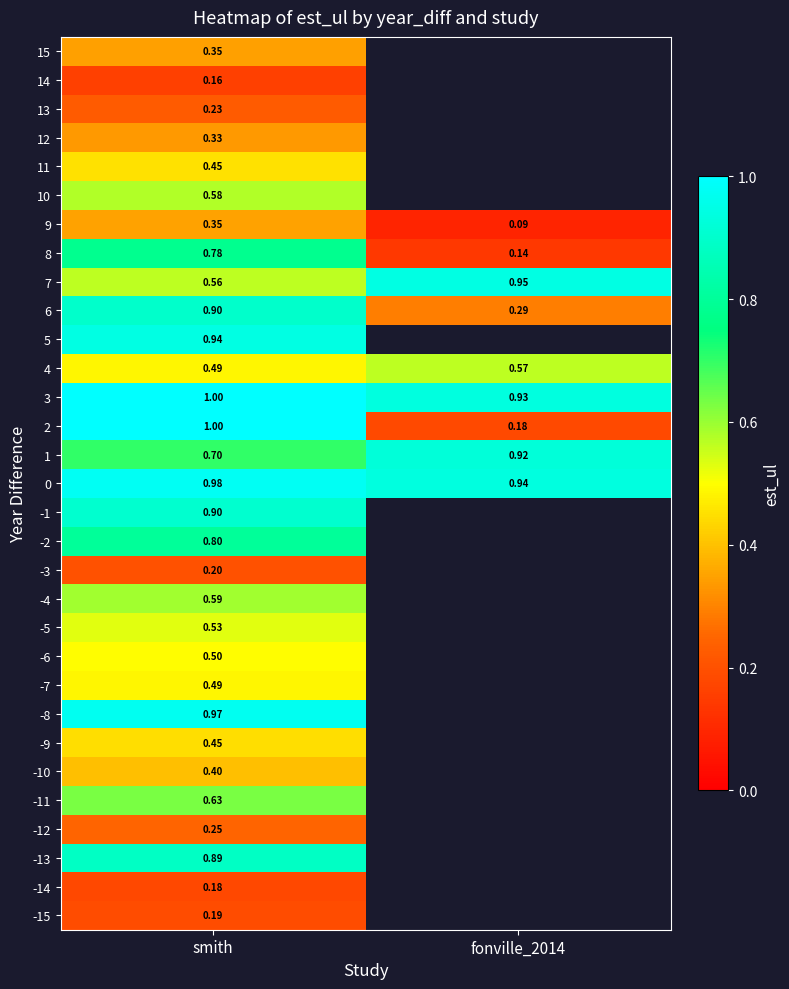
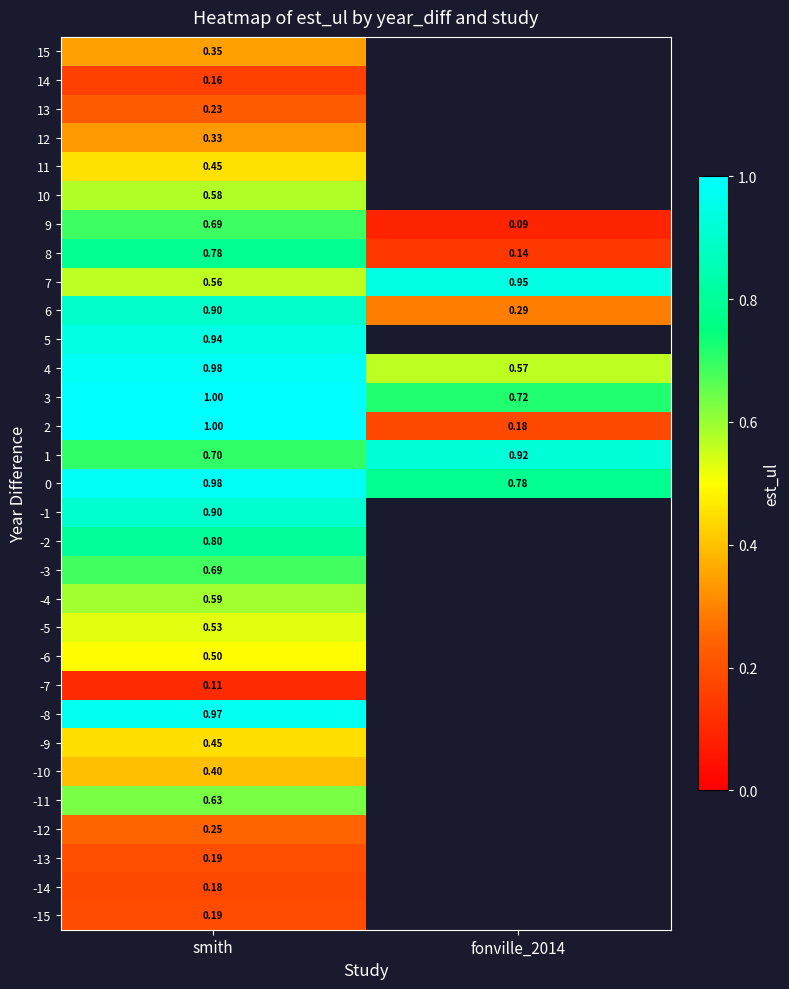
  {
    "15": {
      "smith": 0.35
    },
    "14": {
      "smith": 0.16
    },
    "13": {
      "smith": 0.23
    },
    "12": {
      "smith": 0.33
    },
    "11": {
      "smith": 0.45
    },
    "10": {
      "smith": 0.58
    },
    "9": {
-     "smith": 0.35,
+     "smith": 0.69,
      "fonville_2014": 0.09
    },
    "8": {
      "smith": 0.78,
      "fonville_2014": 0.14
    },
    "7": {
      "smith": 0.56,
      "fonville_2014": 0.95
    },
    "6": {
      "smith": 0.90,
      "fonville_2014": 0.29
    },
    "5": {
      "smith": 0.94
    },
    "4": {
-     "smith": 0.49,
+     "smith": 0.98,
      "fonville_2014": 0.57
    },
    "3": {
      "smith": 1.00,
-     "fonville_2014": 0.93
+     "fonville_2014": 0.72
    },
    "2": {
      "smith": 1.00,
      "fonville_2014": 0.18
    },
    "1": {
      "smith": 0.70,
      "fonville_2014": 0.92
    },
    "0": {
      "smith": 0.98,
-     "fonville_2014": 0.94
+     "fonville_2014": 0.78
    },
    "-1": {
      "smith": 0.90
    },
    "-2": {
      "smith": 0.80
    },
    "-3": {
-     "smith": 0.20
+     "smith": 0.69
    },
    "-4": {
      "smith": 0.59
    },
    "-5": {
      "smith": 0.53
    },
    "-6": {
      "smith": 0.50
    },
    "-7": {
-     "smith": 0.49
+     "smith": 0.11
    },
    "-8": {
      "smith": 0.97
    },
    "-9": {
      "smith": 0.45
    },
    "-10": {
      "smith": 0.40
    },
    "-11": {
      "smith": 0.63
    },
    "-12": {
      "smith": 0.25
    },
    "-13": {
-     "smith": 0.89
+     "smith": 0.19
    },
    "-14": {
      "smith": 0.18
    },
    "-15": {
      "smith": 0.19
    }
  }
